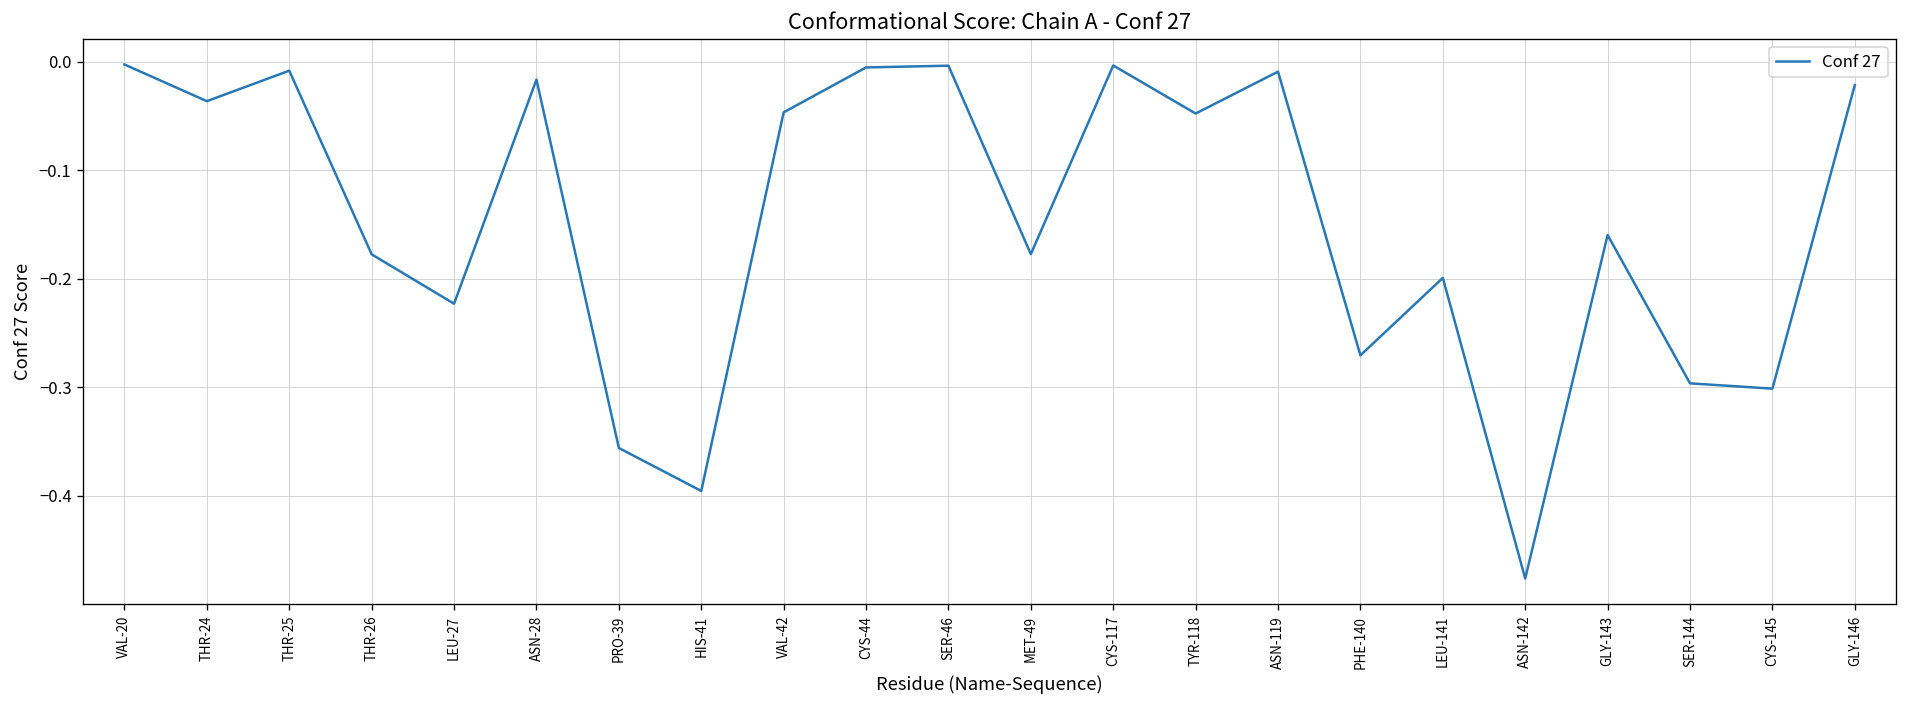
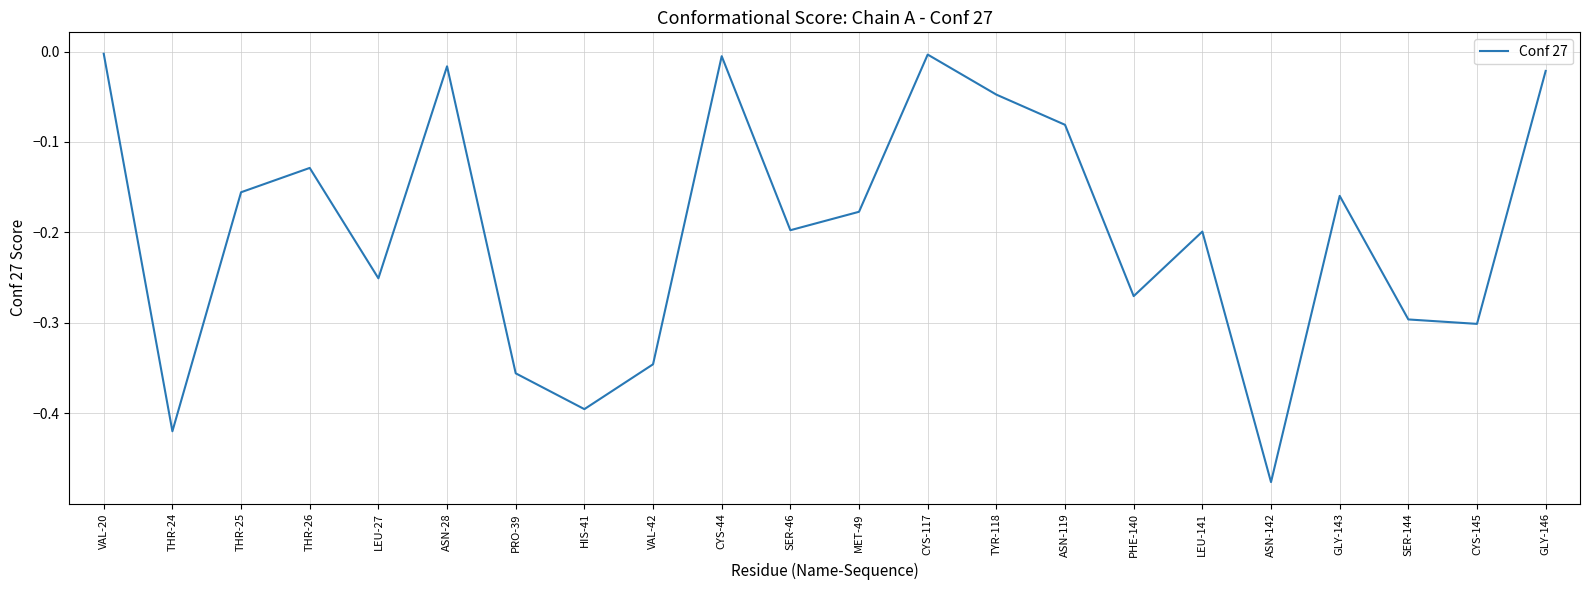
  {
    "VAL-20": 0.00,
-   "THR-24": -0.04,
-   "THR-25": -0.01,
-   "THR-26": -0.18,
-   "LEU-27": -0.22,
+   "THR-24": -0.42,
+   "THR-25": -0.16,
+   "THR-26": -0.13,
+   "LEU-27": -0.25,
    "ASN-28": -0.02,
    "PRO-39": -0.36,
    "HIS-41": -0.40,
-   "VAL-42": -0.05,
+   "VAL-42": -0.35,
    "CYS-44": -0.01,
-   "SER-46": 0.00,
+   "SER-46": -0.20,
    "MET-49": -0.18,
    "CYS-117": 0.00,
    "TYR-118": -0.05,
-   "ASN-119": -0.01,
+   "ASN-119": -0.08,
    "PHE-140": -0.27,
    "LEU-141": -0.20,
    "ASN-142": -0.48,
    "GLY-143": -0.16,
    "SER-144": -0.30,
    "CYS-145": -0.30,
    "GLY-146": -0.02
  }
